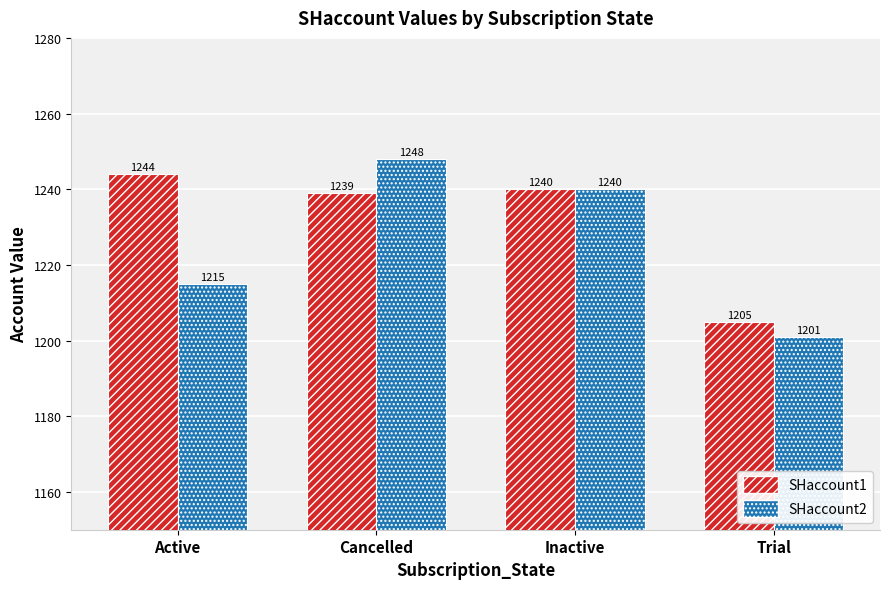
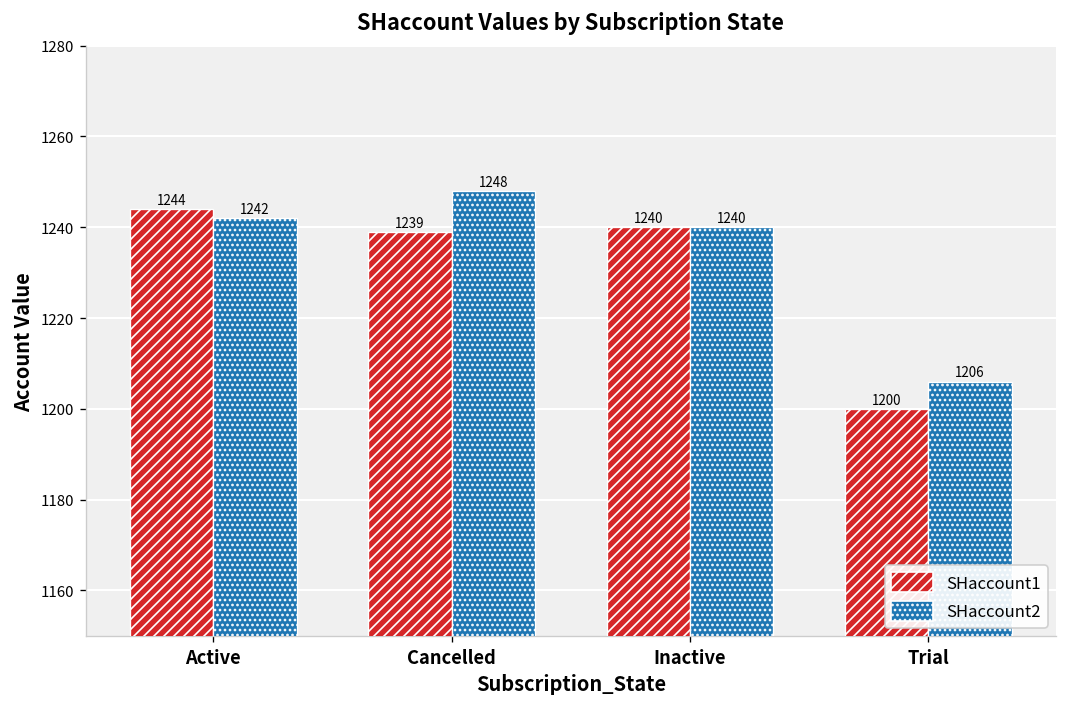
  {
    "SHaccount1": {
      "Active": 1244,
      "Cancelled": 1239,
      "Inactive": 1240,
-     "Trial": 1205
+     "Trial": 1200
    },
    "SHaccount2": {
-     "Active": 1215,
+     "Active": 1242,
      "Cancelled": 1248,
      "Inactive": 1240,
-     "Trial": 1201
+     "Trial": 1206
    }
  }
